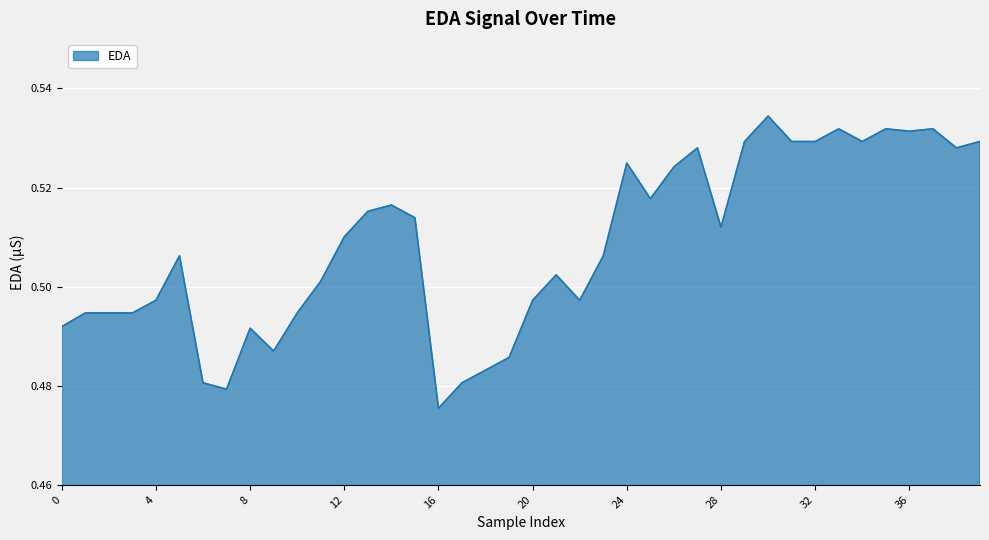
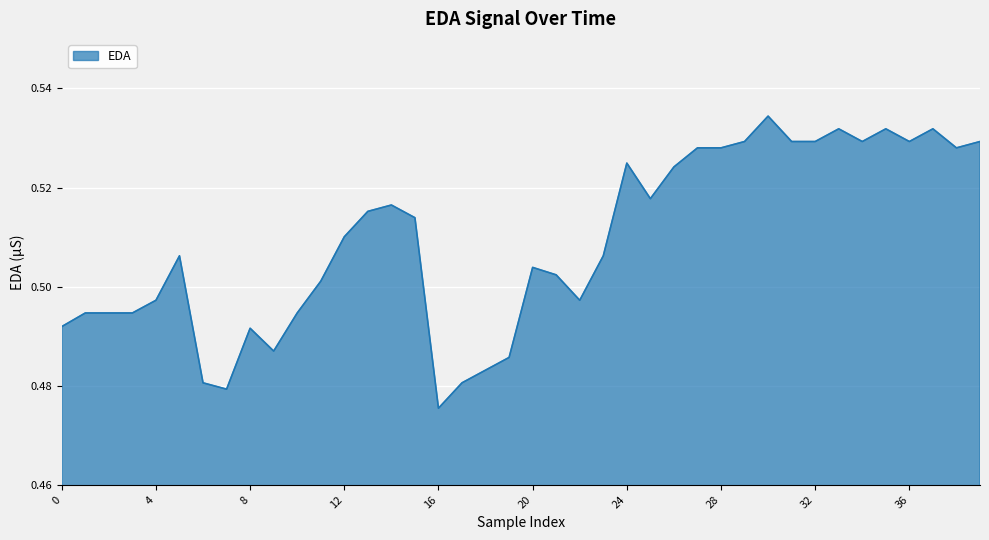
  {
    "0": 0.492,
    "4": 0.497,
    "8": 0.492,
    "12": 0.510,
    "16": 0.475,
-   "20": 0.497,
+   "20": 0.504,
    "24": 0.525,
-   "28": 0.512,
+   "28": 0.528,
    "32": 0.529,
-   "36": 0.531
+   "36": 0.529
  }
